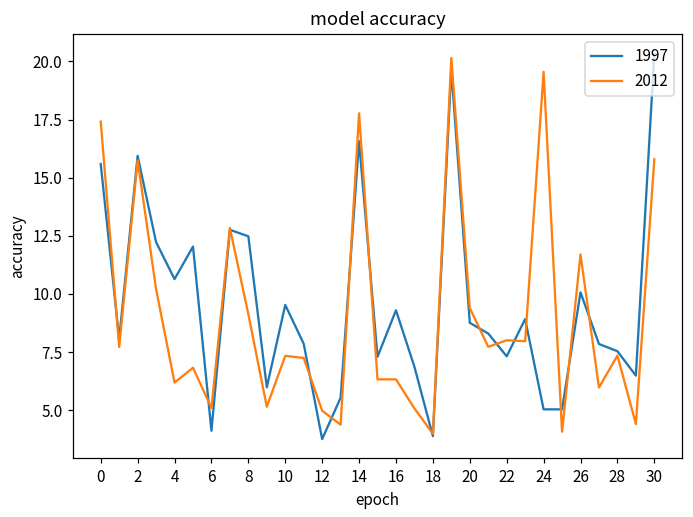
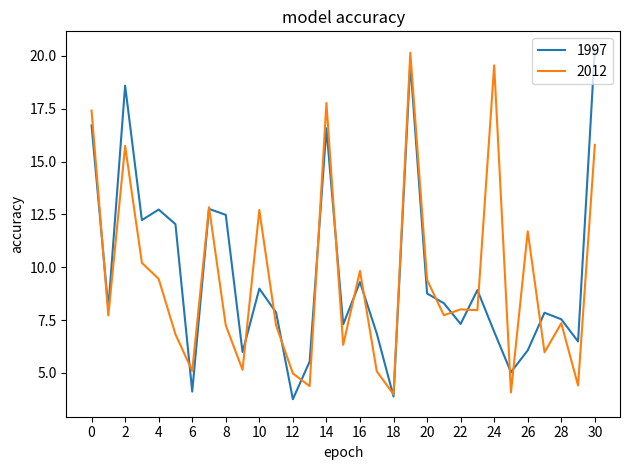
  {
    "1997": {
-     "0": 15.6,
-     "2": 15.9,
-     "4": 10.6,
+     "0": 16.7,
+     "2": 18.6,
+     "4": 12.7,
      "6": 4.1,
      "8": 12.5,
-     "10": 9.5,
+     "10": 9.0,
      "12": 3.8,
      "14": 16.6,
      "16": 9.3,
      "20": 8.8,
      "22": 7.3,
-     "24": 5.0,
-     "26": 10.1,
+     "24": 7.0,
+     "26": 6.1,
      "28": 7.5
    },
    "2012": {
      "0": 17.4,
      "2": 15.7,
-     "4": 6.2,
+     "4": 9.5,
      "6": 5.1,
-     "8": 9.1,
-     "10": 7.3,
+     "8": 7.3,
+     "10": 12.7,
      "12": 5.0,
      "14": 17.8,
-     "16": 6.3,
+     "16": 9.8,
      "20": 9.4,
      "22": 8.0,
      "24": 19.6,
      "26": 11.7,
      "28": 7.4,
      "30": 15.8
    }
  }
